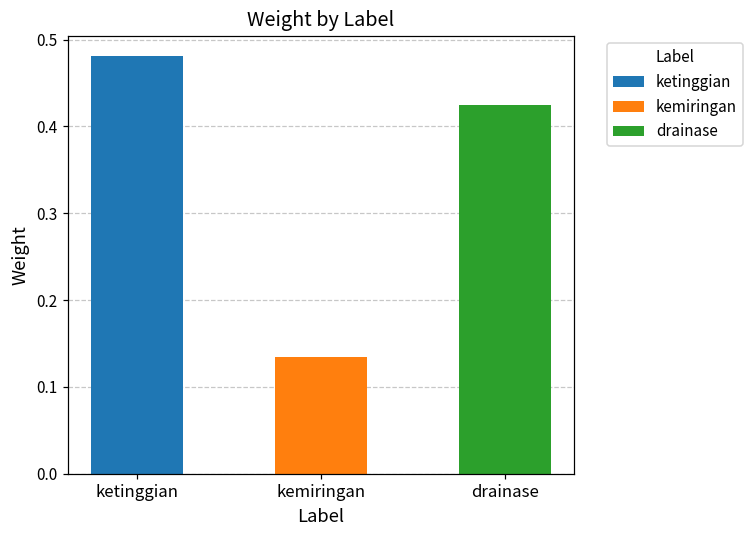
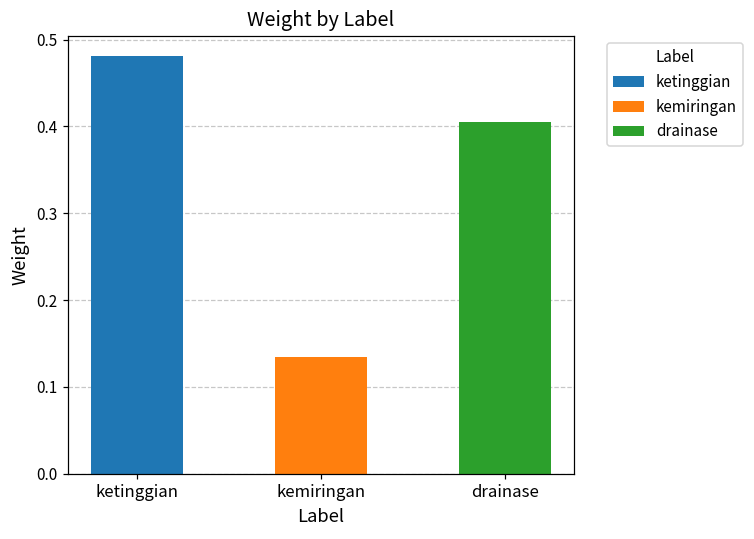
  {
    "ketinggian": 0.48,
    "kemiringan": 0.13,
-   "drainase": 0.43
+   "drainase": 0.41
  }
